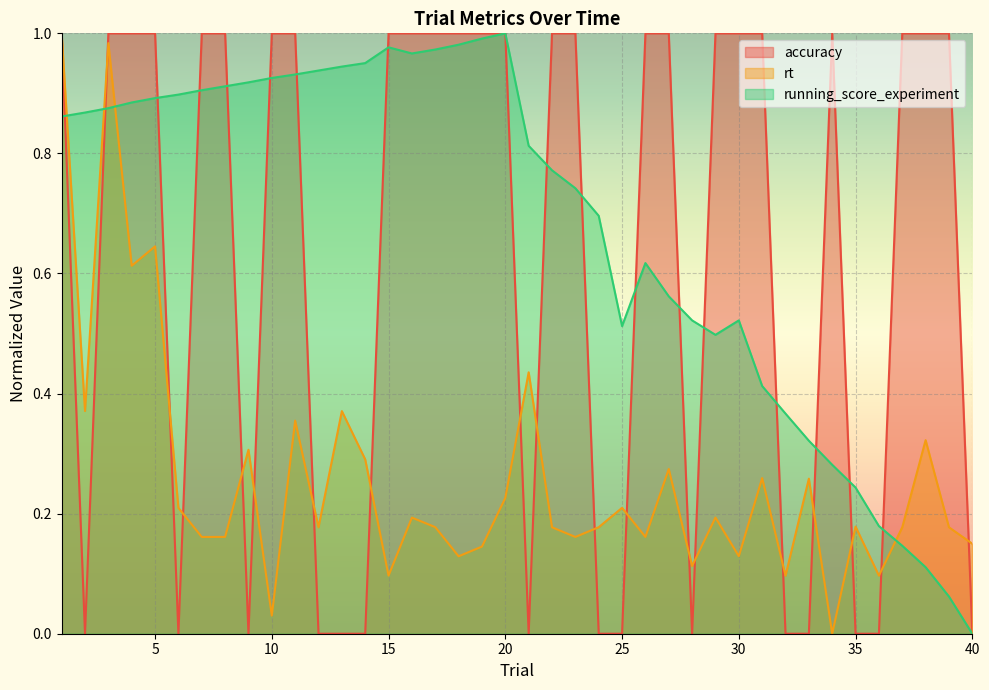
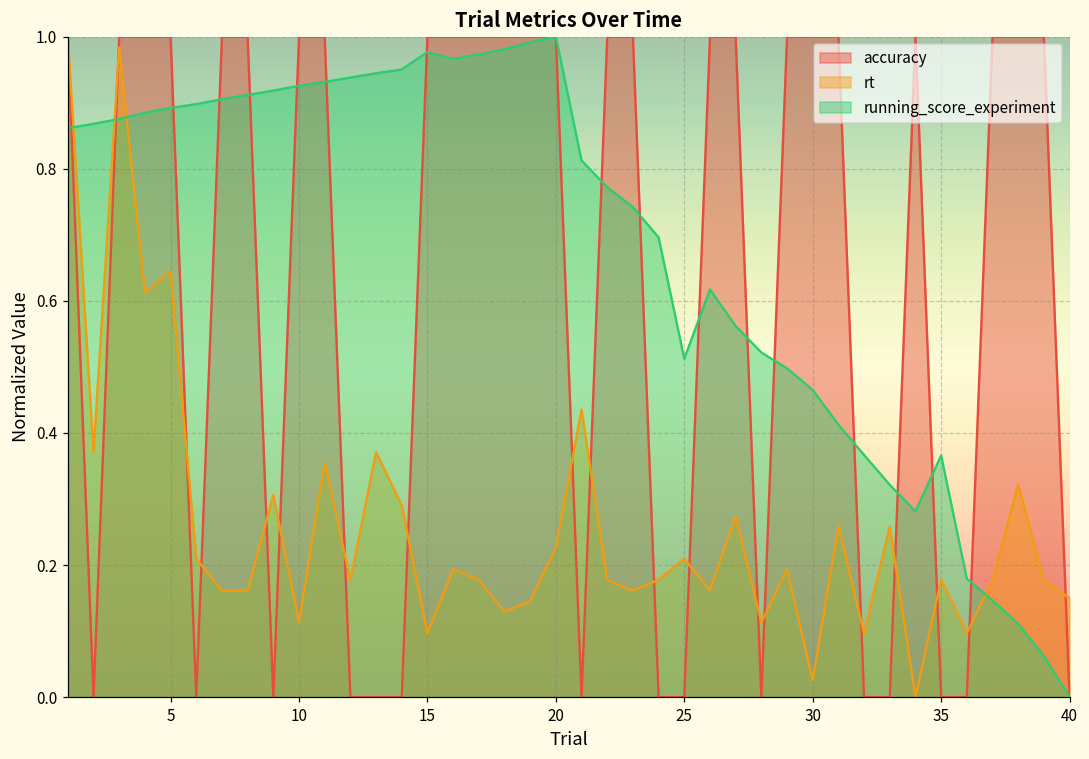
  {
    "accuracy": {
      "5": 1.00,
      "10": 1.00,
      "15": 1.00,
      "25": 0.00,
      "30": 1.00,
      "35": 0.00
    },
    "rt": {
      "5": 0.65,
-     "10": 0.03,
+     "10": 0.11,
      "15": 0.10,
      "20": 0.23,
      "25": 0.21,
-     "30": 0.13,
+     "30": 0.03,
      "35": 0.18,
      "40": 0.15
    },
    "running_score_experiment": {
      "5": 0.89,
      "10": 0.93,
      "15": 0.98,
      "25": 0.51,
-     "30": 0.52,
-     "35": 0.24
+     "30": 0.47,
+     "35": 0.37
    }
  }
